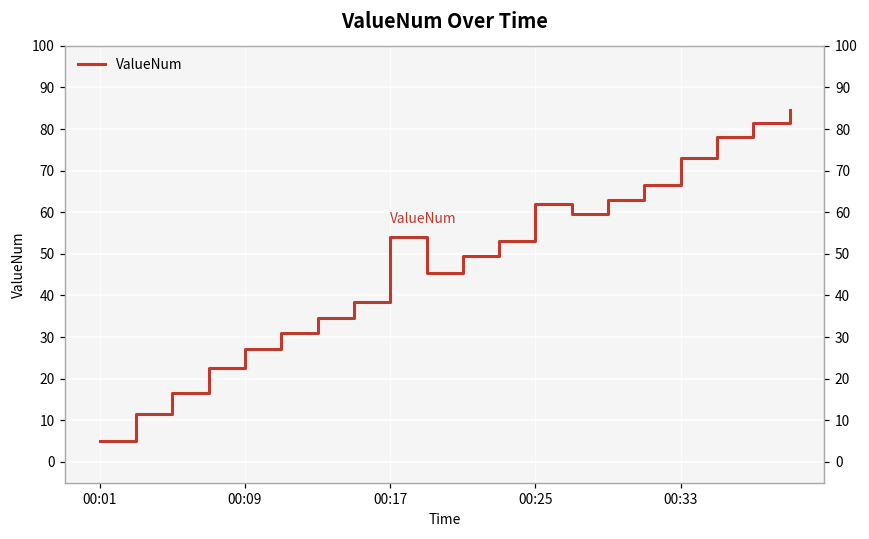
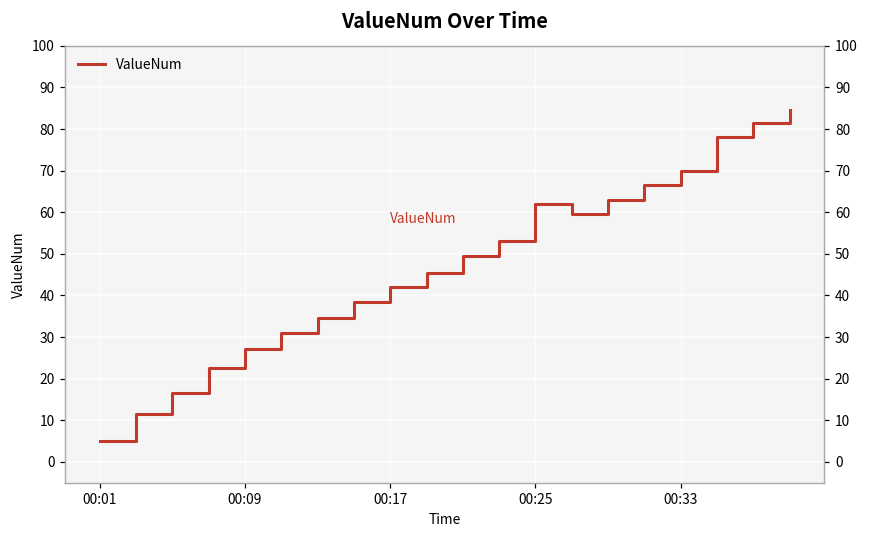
  {
    "00:01": 5,
    "00:09": 27,
-   "00:17": 54,
+   "00:17": 42,
    "00:25": 62,
-   "00:33": 73
+   "00:33": 70
  }
